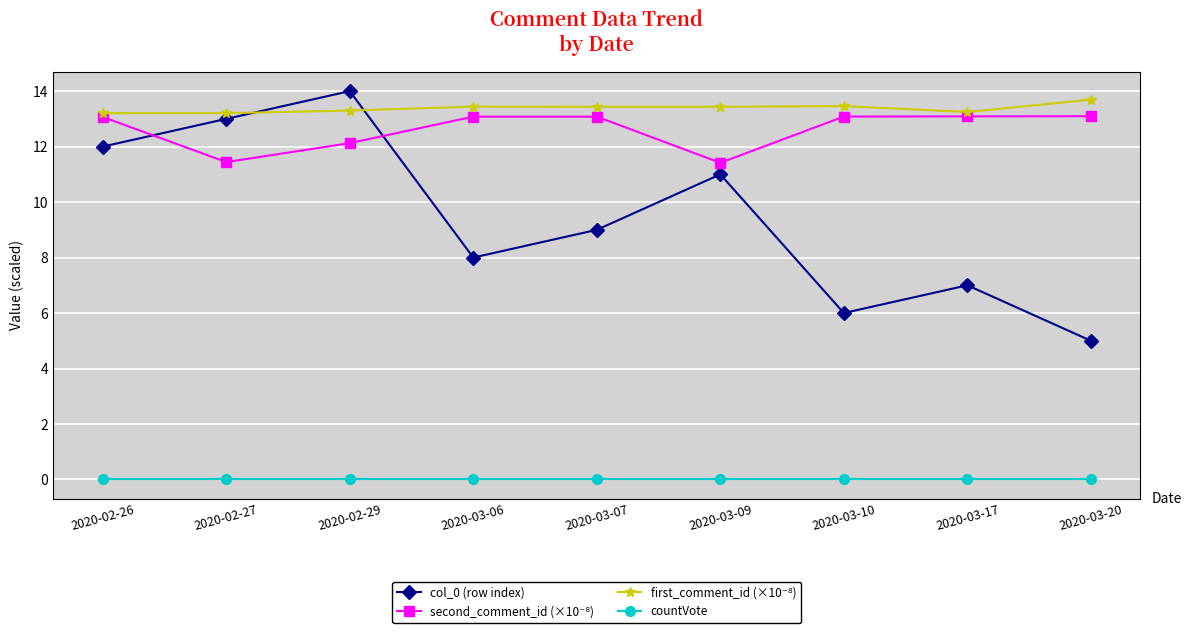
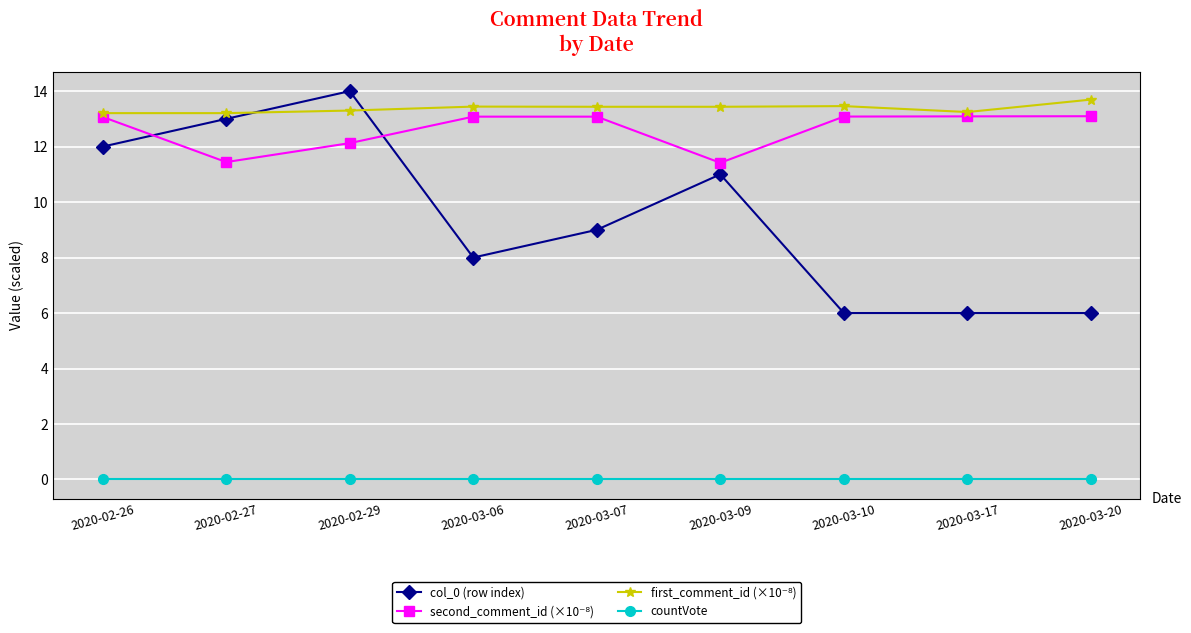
  {
    "col_0 (row index)": {
      "2020-02-26": 12,
      "2020-02-27": 13,
      "2020-02-29": 14,
      "2020-03-06": 8,
      "2020-03-07": 9,
      "2020-03-09": 11,
      "2020-03-10": 6,
-     "2020-03-17": 7,
-     "2020-03-20": 5
+     "2020-03-17": 6,
+     "2020-03-20": 6
    },
    "second_comment_id (×10⁻⁸)": {
      "2020-02-26": 13,
      "2020-02-27": 11.4,
      "2020-02-29": 12.1,
      "2020-03-06": 13,
      "2020-03-07": 13,
      "2020-03-09": 11.4,
      "2020-03-10": 13,
      "2020-03-17": 13.1,
      "2020-03-20": 13.1
    },
    "first_comment_id (×10⁻⁸)": {
      "2020-02-26": 13.2,
      "2020-02-27": 13.2,
      "2020-02-29": 13.3,
      "2020-03-06": 13.4,
      "2020-03-07": 13.4,
      "2020-03-09": 13.4,
      "2020-03-10": 13.5,
      "2020-03-17": 13.2,
      "2020-03-20": 13.7
    },
    "countVote": {
      "2020-02-26": 0,
      "2020-02-27": 0,
      "2020-02-29": 0,
      "2020-03-06": 0,
      "2020-03-07": 0,
      "2020-03-09": 0,
      "2020-03-10": 0,
      "2020-03-17": 0,
      "2020-03-20": 0
    }
  }
